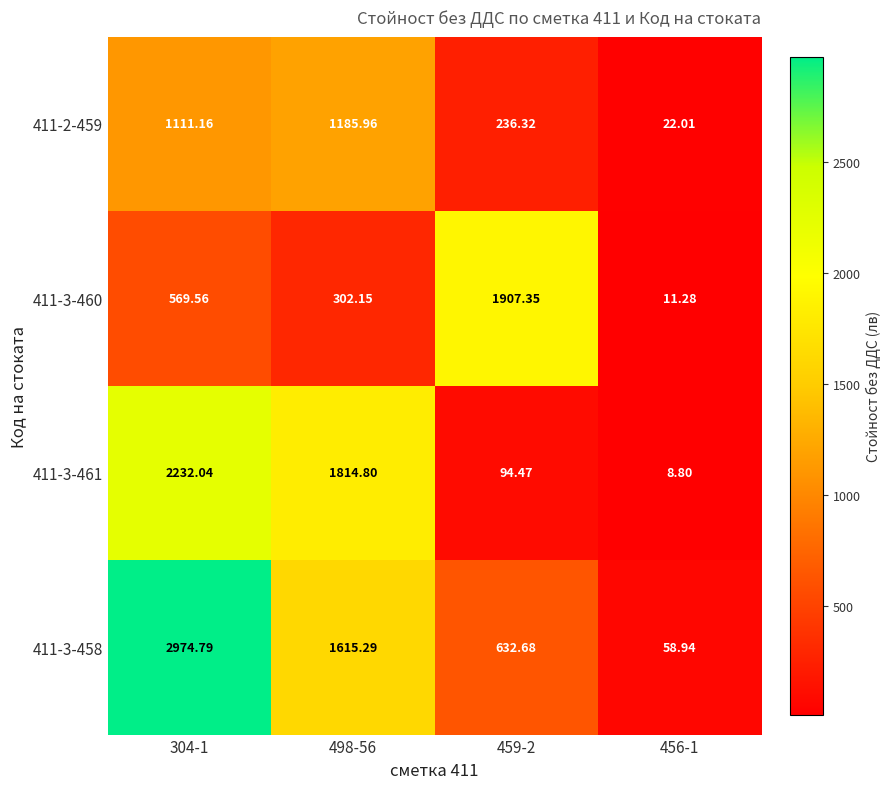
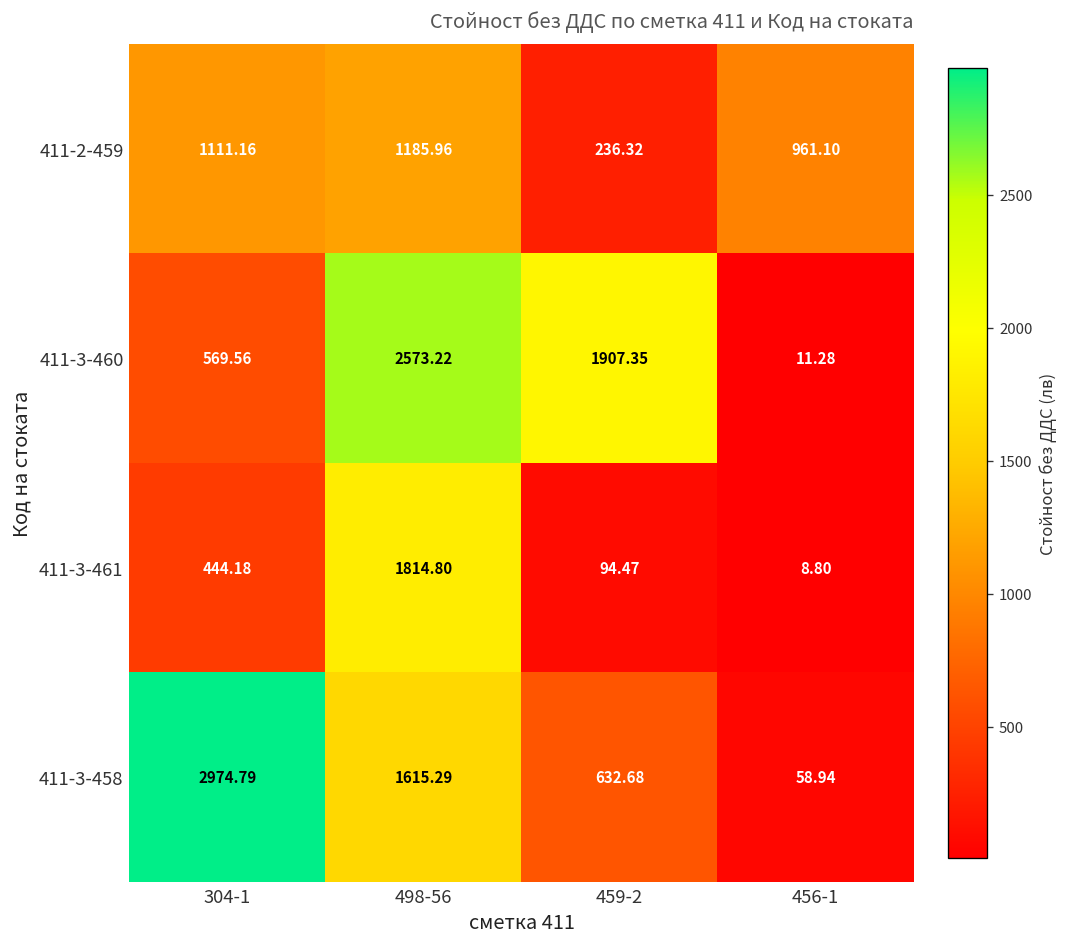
  {
    "411-2-459": {
      "304-1": 1111.16,
      "498-56": 1185.96,
      "459-2": 236.32,
-     "456-1": 22.01
+     "456-1": 961.10
    },
    "411-3-460": {
      "304-1": 569.56,
-     "498-56": 302.15,
+     "498-56": 2573.22,
      "459-2": 1907.35,
      "456-1": 11.28
    },
    "411-3-461": {
-     "304-1": 2232.04,
+     "304-1": 444.18,
      "498-56": 1814.80,
      "459-2": 94.47,
      "456-1": 8.80
    },
    "411-3-458": {
      "304-1": 2974.79,
      "498-56": 1615.29,
      "459-2": 632.68,
      "456-1": 58.94
    }
  }
